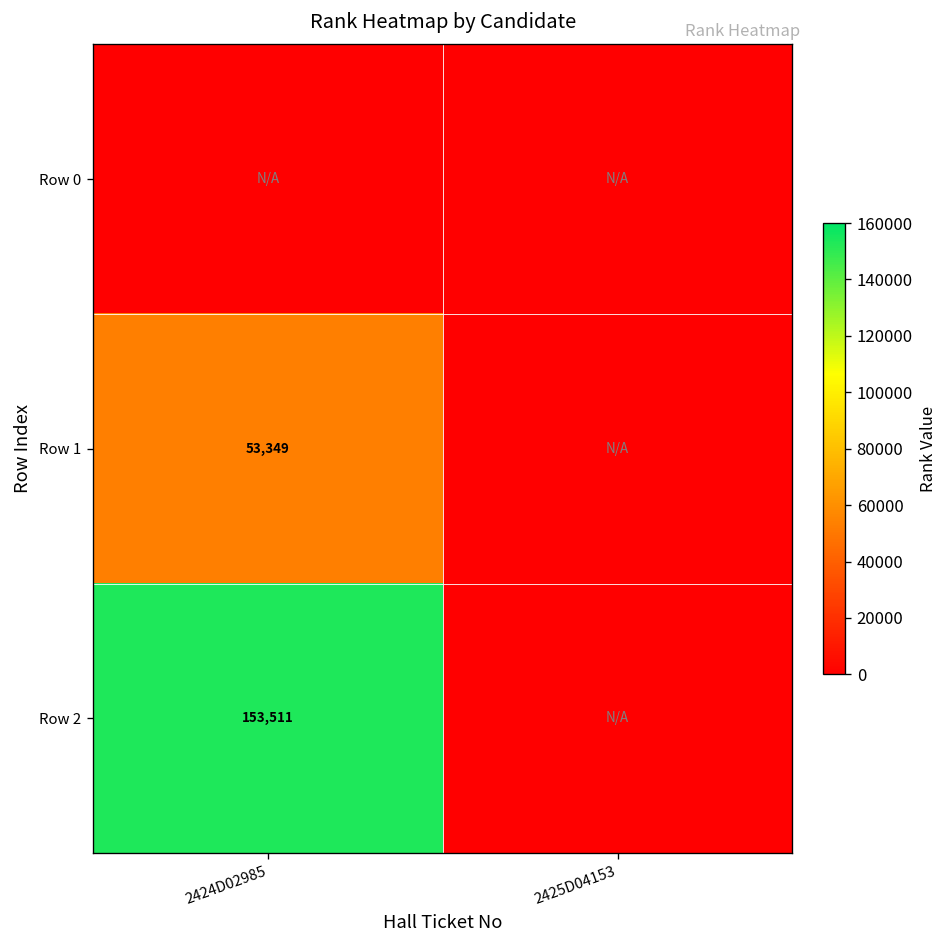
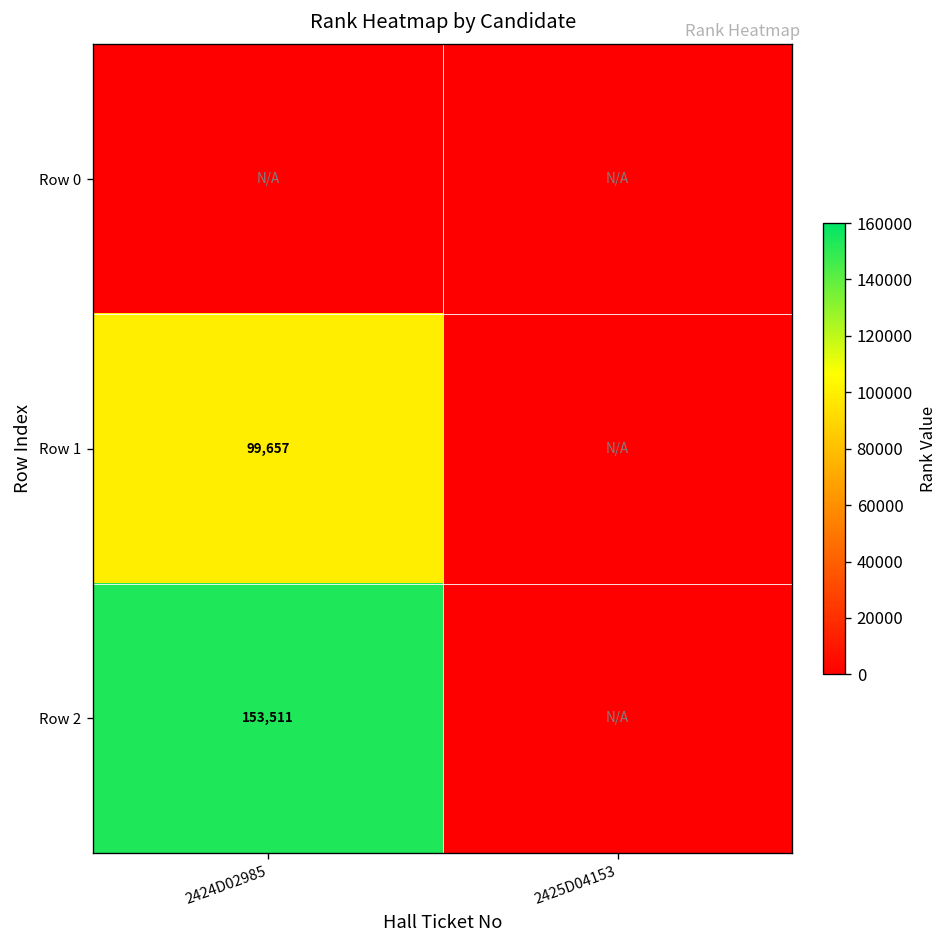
  {
    "Row 1": {
-     "2424D02985": "53,349"
+     "2424D02985": "99,657"
    },
    "Row 2": {
      "2424D02985": "153,511"
    }
  }
